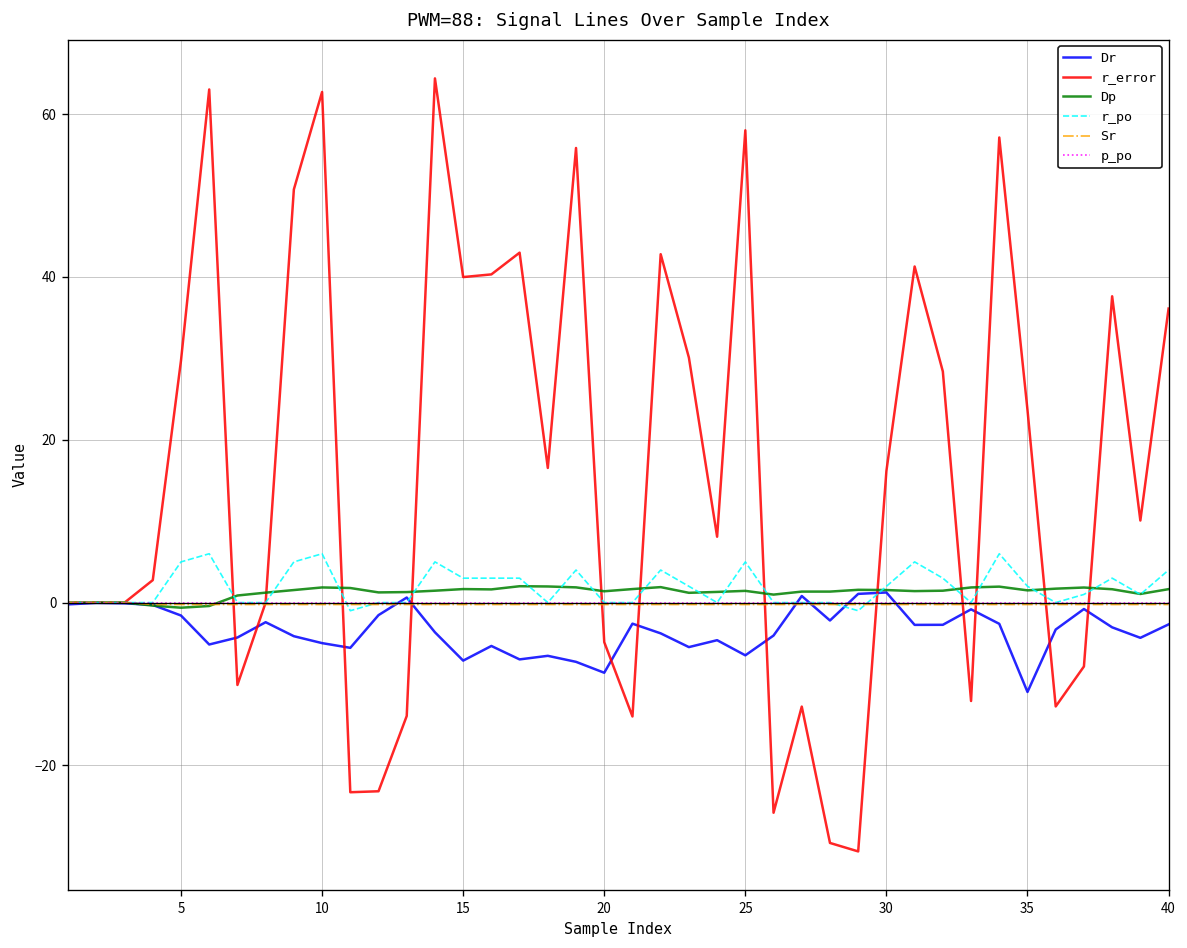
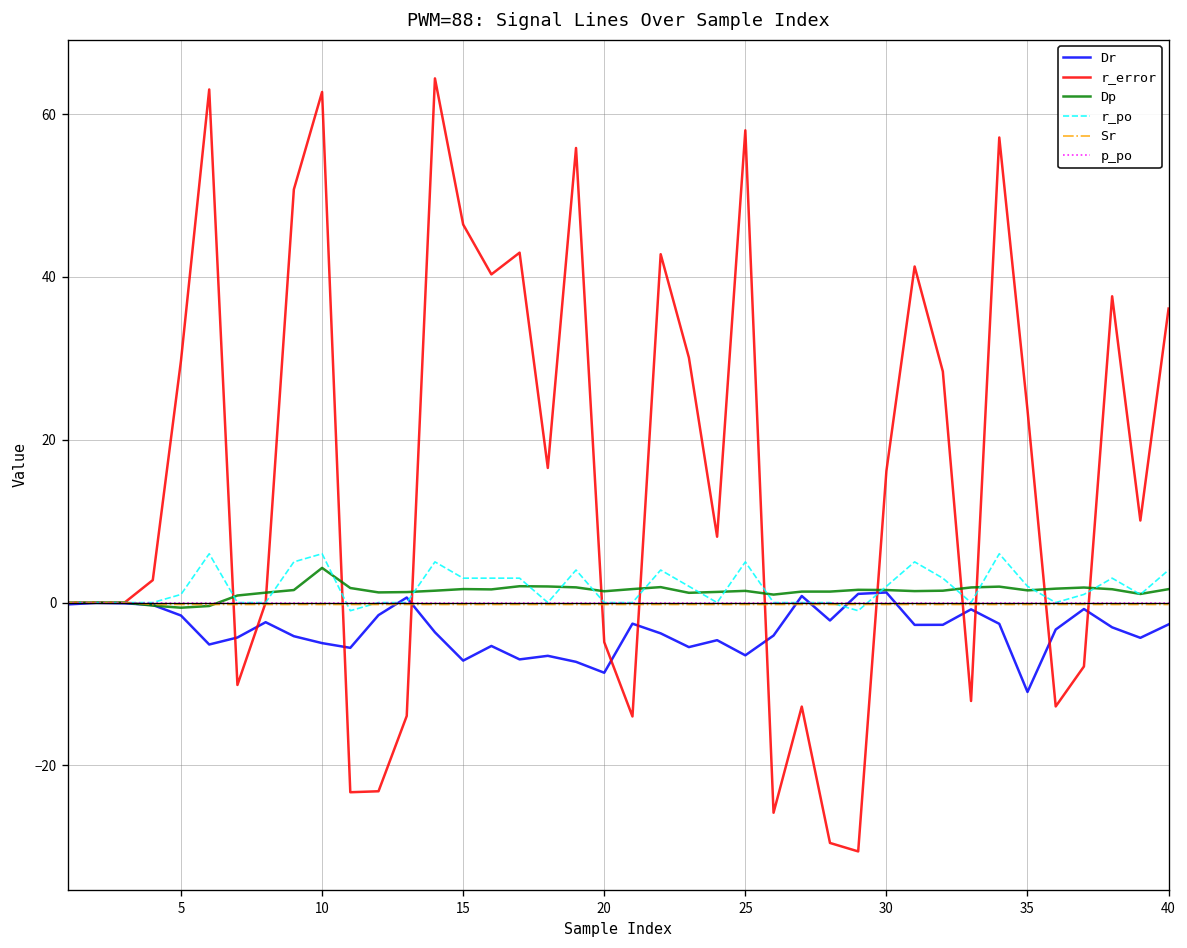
  {
    "Dr": {
      "5": -2,
      "10": -5,
      "15": -7,
      "20": -9,
      "25": -6,
      "35": -11,
      "40": -3
    },
    "r_error": {
      "5": 30,
      "10": 63,
-     "15": 40,
+     "15": 46,
      "20": -5,
      "25": 58,
      "30": 16,
      "35": 24,
      "40": 36
    },
    "Dp": {
      "5": -1,
-     "10": 2,
+     "10": 4,
      "15": 2,
      "20": 1,
      "25": 1,
      "35": 2,
      "40": 2
    },
    "r_po": {
-     "5": 5,
+     "5": 1,
      "10": 6,
      "15": 3,
      "25": 5,
      "30": 2,
      "35": 2,
      "40": 4
    }
  }
